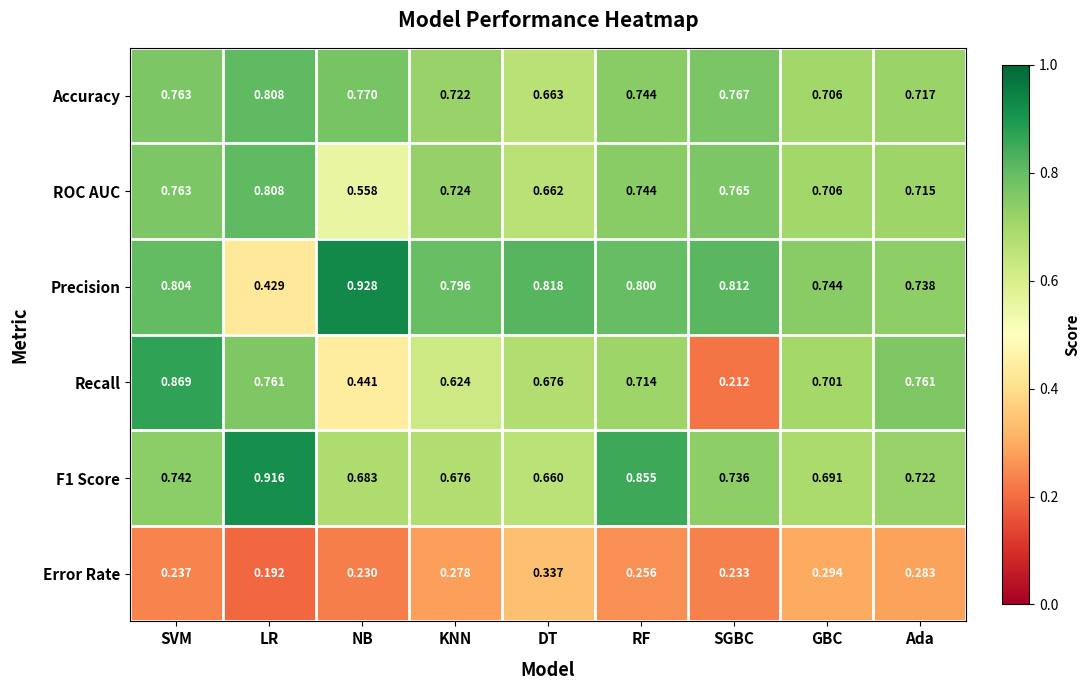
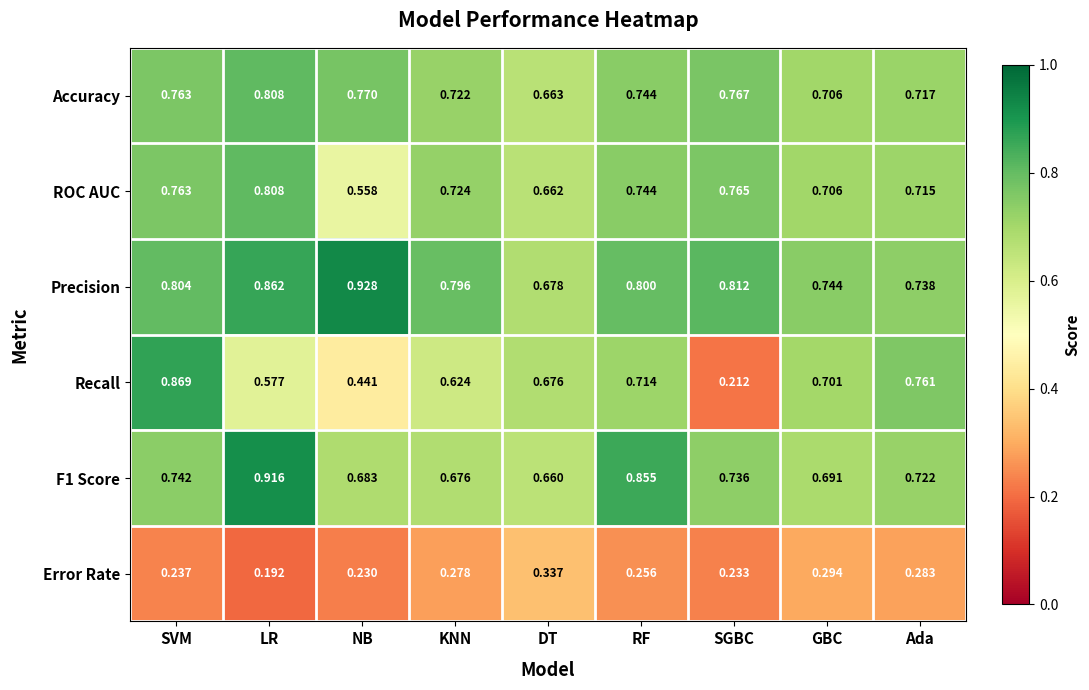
  {
    "Accuracy": {
      "SVM": 0.763,
      "LR": 0.808,
      "NB": 0.770,
      "KNN": 0.722,
      "DT": 0.663,
      "RF": 0.744,
      "SGBC": 0.767,
      "GBC": 0.706,
      "Ada": 0.717
    },
    "ROC AUC": {
      "SVM": 0.763,
      "LR": 0.808,
      "NB": 0.558,
      "KNN": 0.724,
      "DT": 0.662,
      "RF": 0.744,
      "SGBC": 0.765,
      "GBC": 0.706,
      "Ada": 0.715
    },
    "Precision": {
      "SVM": 0.804,
-     "LR": 0.429,
+     "LR": 0.862,
      "NB": 0.928,
      "KNN": 0.796,
-     "DT": 0.818,
+     "DT": 0.678,
      "RF": 0.800,
      "SGBC": 0.812,
      "GBC": 0.744,
      "Ada": 0.738
    },
    "Recall": {
      "SVM": 0.869,
-     "LR": 0.761,
+     "LR": 0.577,
      "NB": 0.441,
      "KNN": 0.624,
      "DT": 0.676,
      "RF": 0.714,
      "SGBC": 0.212,
      "GBC": 0.701,
      "Ada": 0.761
    },
    "F1 Score": {
      "SVM": 0.742,
      "LR": 0.916,
      "NB": 0.683,
      "KNN": 0.676,
      "DT": 0.660,
      "RF": 0.855,
      "SGBC": 0.736,
      "GBC": 0.691,
      "Ada": 0.722
    },
    "Error Rate": {
      "SVM": 0.237,
      "LR": 0.192,
      "NB": 0.230,
      "KNN": 0.278,
      "DT": 0.337,
      "RF": 0.256,
      "SGBC": 0.233,
      "GBC": 0.294,
      "Ada": 0.283
    }
  }
